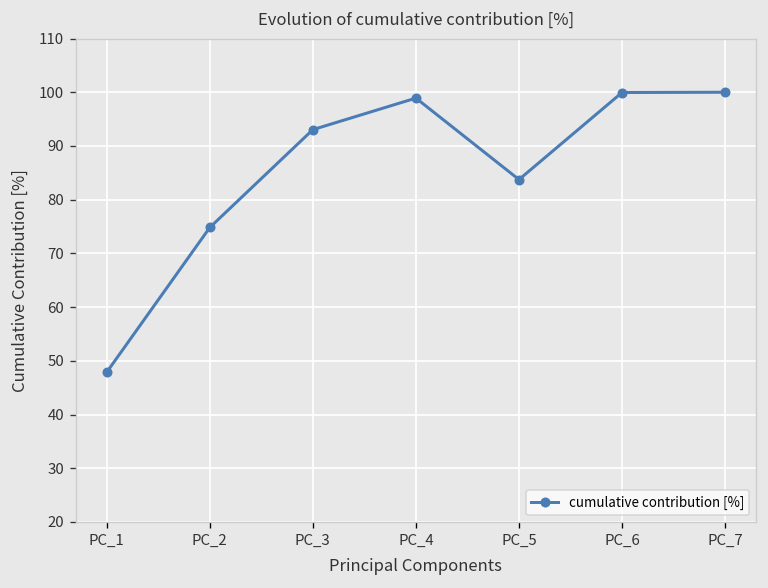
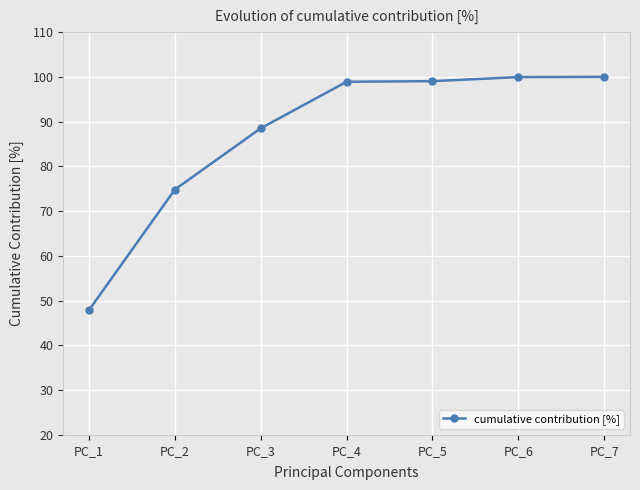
  {
    "PC_1": 48,
    "PC_2": 75,
-   "PC_3": 93,
+   "PC_3": 89,
    "PC_4": 99,
-   "PC_5": 84,
+   "PC_5": 99,
    "PC_6": 100,
    "PC_7": 100
  }
